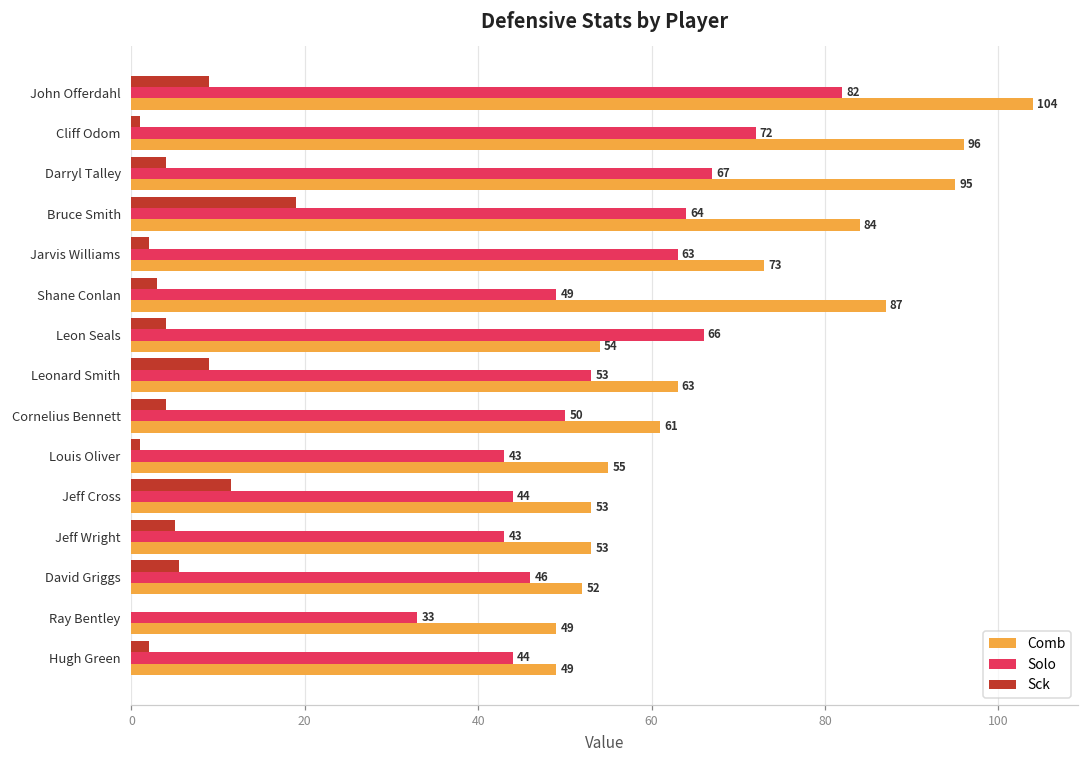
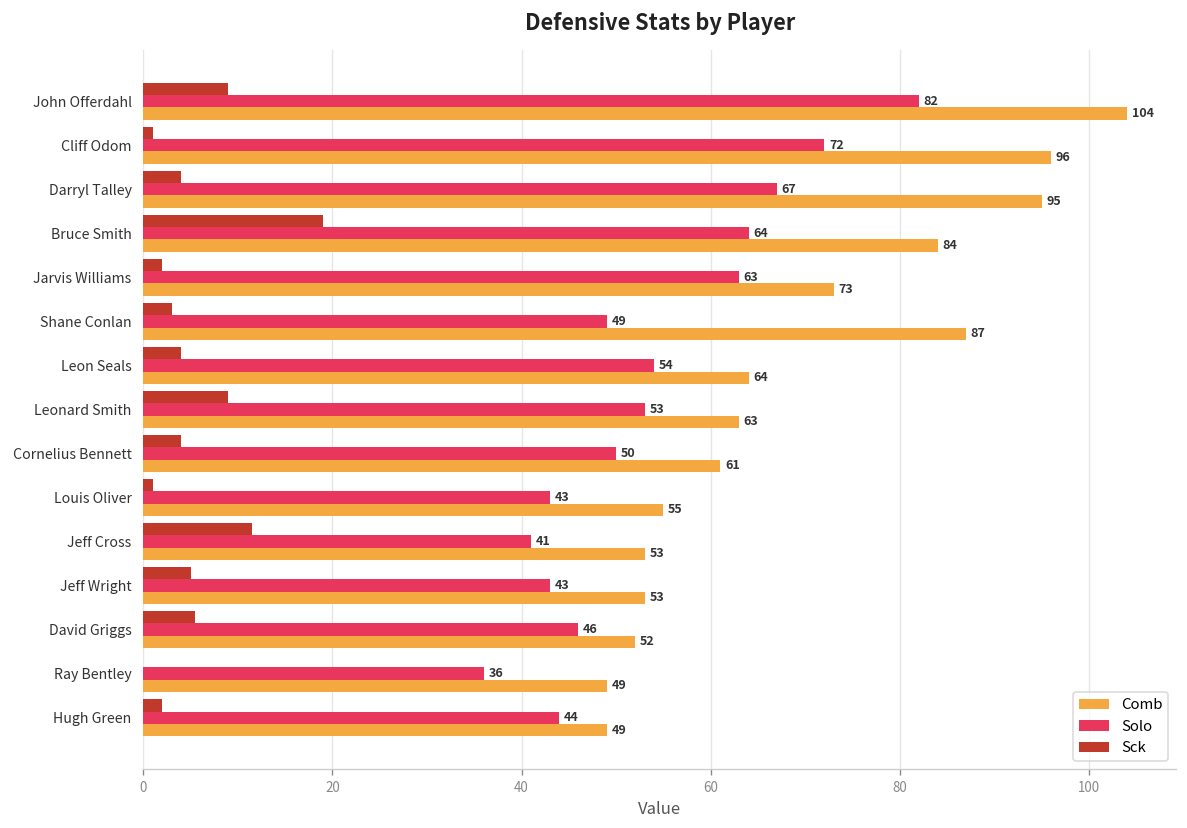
  {
    "Comb": {
      "John Offerdahl": 104,
      "Cliff Odom": 96,
      "Darryl Talley": 95,
      "Bruce Smith": 84,
      "Jarvis Williams": 73,
      "Shane Conlan": 87,
-     "Leon Seals": 54,
+     "Leon Seals": 64,
      "Leonard Smith": 63,
      "Cornelius Bennett": 61,
      "Louis Oliver": 55,
      "Jeff Cross": 53,
      "Jeff Wright": 53,
      "David Griggs": 52,
      "Ray Bentley": 49,
      "Hugh Green": 49
    },
    "Solo": {
      "John Offerdahl": 82,
      "Cliff Odom": 72,
      "Darryl Talley": 67,
      "Bruce Smith": 64,
      "Jarvis Williams": 63,
      "Shane Conlan": 49,
-     "Leon Seals": 66,
+     "Leon Seals": 54,
      "Leonard Smith": 53,
      "Cornelius Bennett": 50,
      "Louis Oliver": 43,
-     "Jeff Cross": 44,
+     "Jeff Cross": 41,
      "Jeff Wright": 43,
      "David Griggs": 46,
-     "Ray Bentley": 33,
+     "Ray Bentley": 36,
      "Hugh Green": 44
    },
    "Sck": {
      "John Offerdahl": 9,
      "Cliff Odom": 1,
      "Darryl Talley": 4,
      "Bruce Smith": 19,
      "Jarvis Williams": 2,
      "Shane Conlan": 3,
      "Leon Seals": 4,
      "Leonard Smith": 9,
      "Cornelius Bennett": 4,
      "Louis Oliver": 1,
      "Jeff Cross": 12,
      "Jeff Wright": 5,
      "David Griggs": 6,
      "Ray Bentley": 0,
      "Hugh Green": 2
    }
  }
